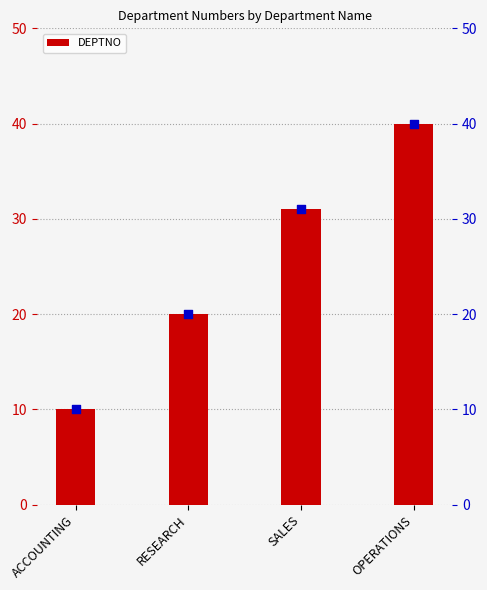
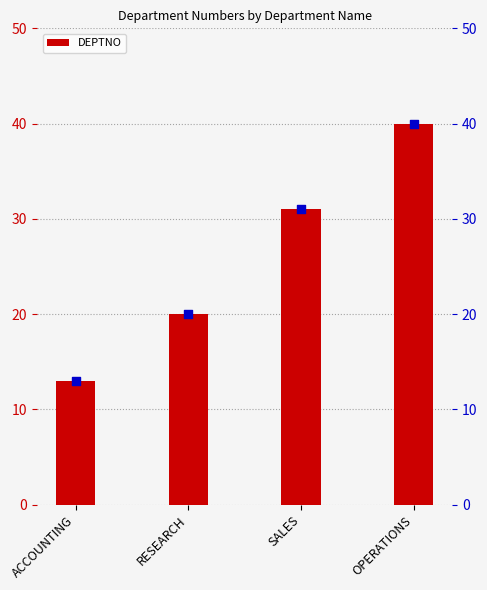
  {
-   "ACCOUNTING": 10,
+   "ACCOUNTING": 13,
    "RESEARCH": 20,
    "SALES": 31,
    "OPERATIONS": 40
  }
